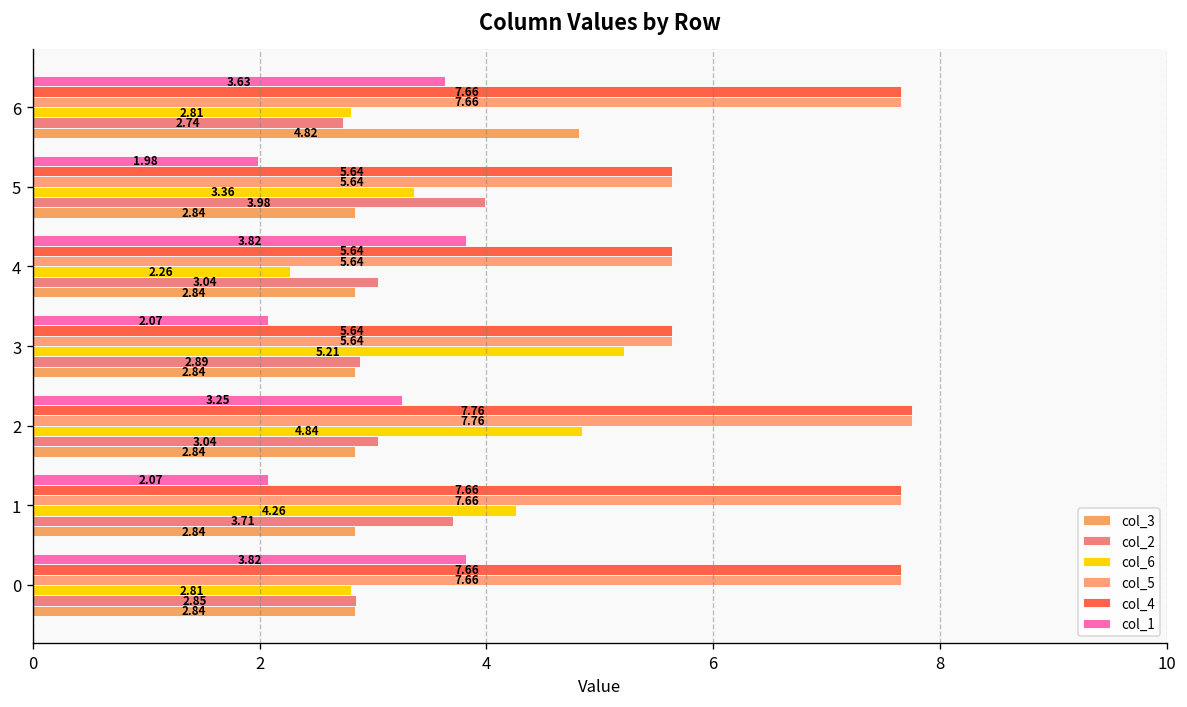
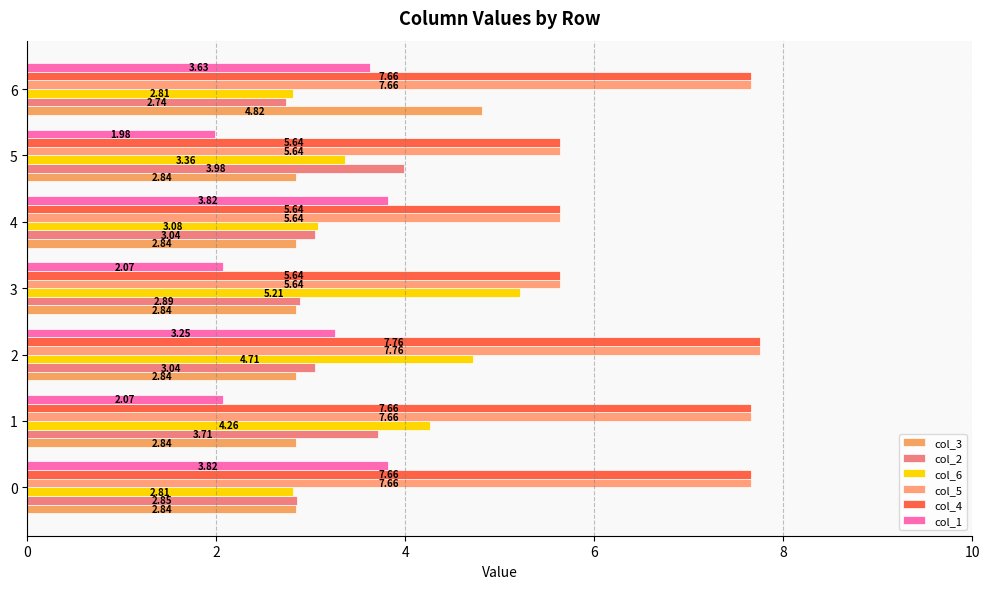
  {
    "col_6": {
      "6": 2.81,
      "5": 3.36,
-     "4": 2.26,
+     "4": 3.08,
      "3": 5.21,
-     "2": 4.84,
+     "2": 4.71,
      "1": 4.26,
      "0": 2.81
    },
    "col_4": {
      "6": 7.66,
      "5": 5.64,
      "4": 5.64,
      "3": 5.64,
      "2": 7.76,
      "1": 7.66,
      "0": 7.66
    }
  }
